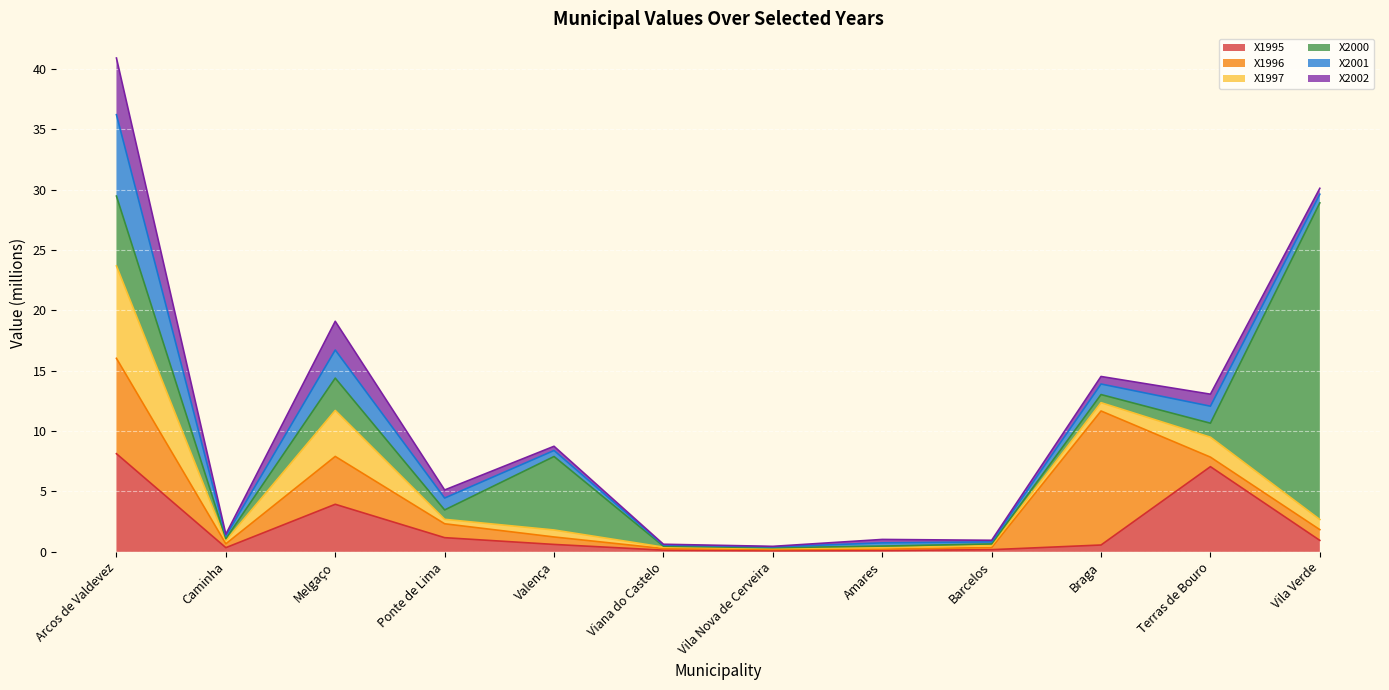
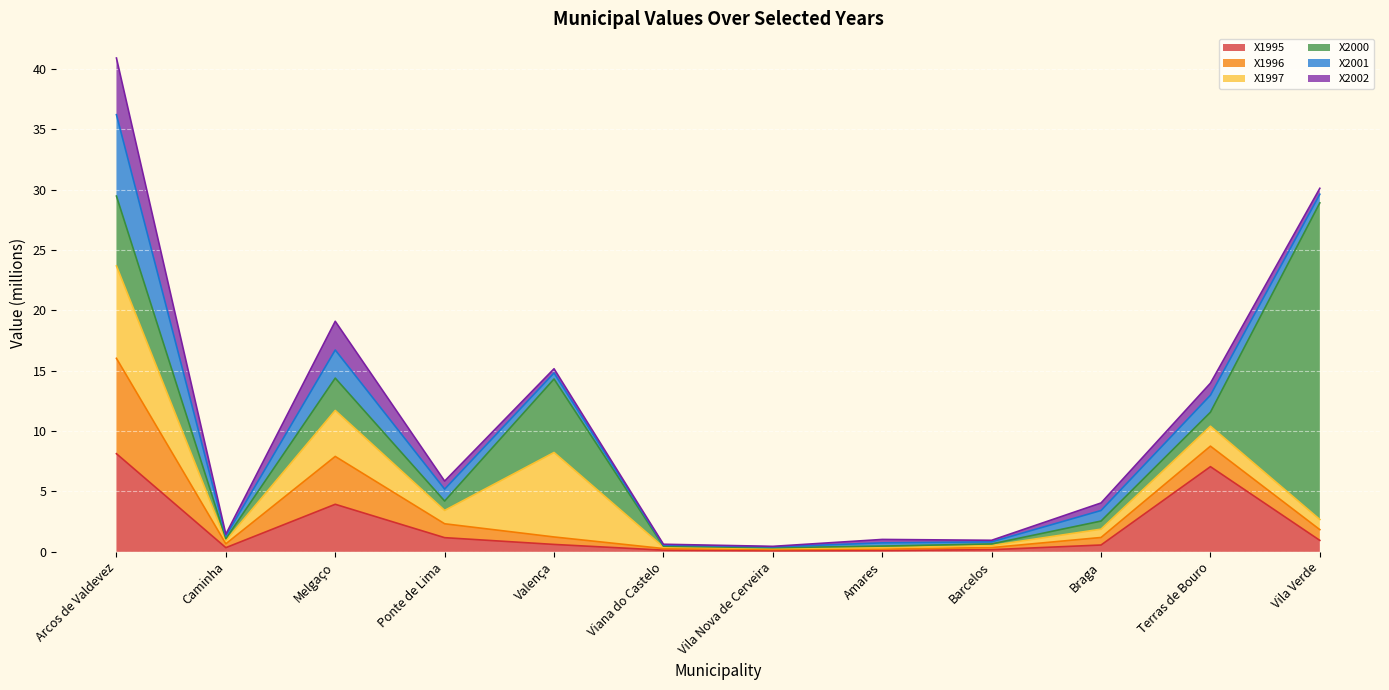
  {
    "X1995": {
      "Arcos de Valdevez": 8.1,
      "Caminha": 0.3,
      "Melgaço": 3.9,
      "Ponte de Lima": 1.2,
      "Valença": 0.6,
      "Braga": 0.6,
      "Terras de Bouro": 7.1,
      "Vila Verde": 0.9
    },
    "X1996": {
      "Arcos de Valdevez": 7.9,
      "Caminha": 0.3,
      "Melgaço": 4.0,
      "Ponte de Lima": 1.2,
      "Valença": 0.6,
-     "Braga": 11.1,
-     "Terras de Bouro": 0.8,
+     "Braga": 0.6,
+     "Terras de Bouro": 1.7,
      "Vila Verde": 0.9
    },
    "X1997": {
      "Arcos de Valdevez": 7.7,
      "Melgaço": 3.8,
-     "Ponte de Lima": 0.4,
-     "Valença": 0.6,
+     "Ponte de Lima": 1.1,
+     "Valença": 7.0,
      "Braga": 0.7,
      "Terras de Bouro": 1.6,
      "Vila Verde": 0.8
    },
    "X2000": {
      "Arcos de Valdevez": 5.8,
      "Melgaço": 2.7,
      "Ponte de Lima": 0.8,
      "Valença": 6.1,
      "Braga": 0.7,
      "Terras de Bouro": 1.2,
      "Vila Verde": 26.2
    },
    "X2001": {
      "Arcos de Valdevez": 6.7,
      "Melgaço": 2.3,
      "Ponte de Lima": 1.0,
      "Valença": 0.5,
      "Amares": 0.3,
      "Braga": 0.9,
      "Terras de Bouro": 1.4,
      "Vila Verde": 0.7
    },
    "X2002": {
      "Arcos de Valdevez": 4.7,
      "Melgaço": 2.4,
      "Ponte de Lima": 0.7,
      "Valença": 0.3,
      "Amares": 0.3,
      "Braga": 0.6,
      "Terras de Bouro": 1.0,
      "Vila Verde": 0.5
    }
  }
